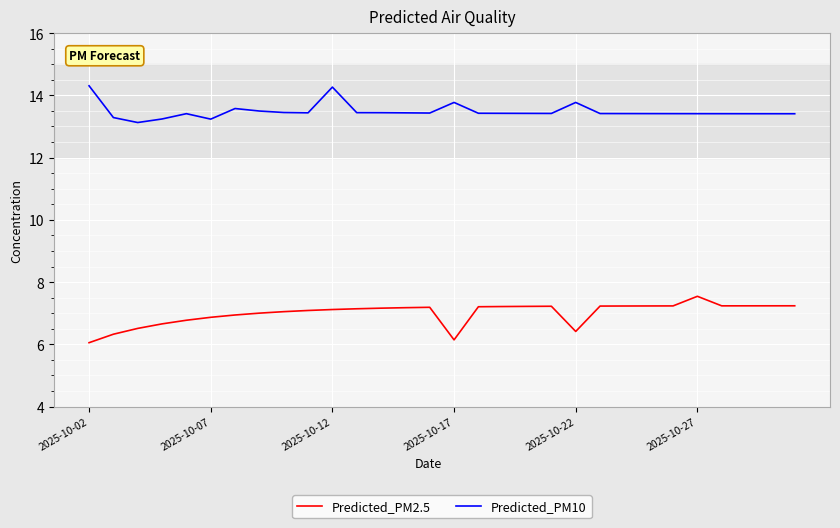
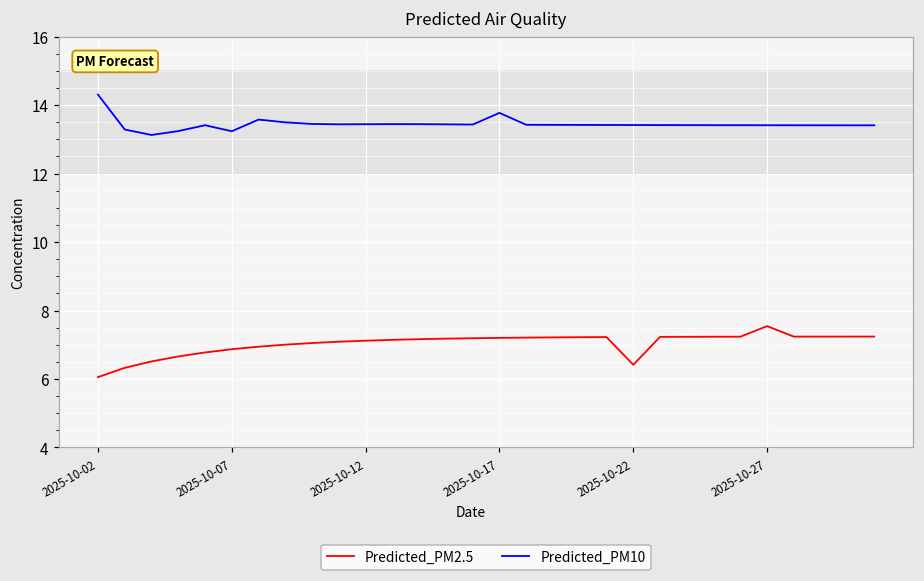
  {
    "Predicted_PM2.5": {
      "2025-10-02": 6.1,
      "2025-10-07": 6.9,
      "2025-10-12": 7.1,
-     "2025-10-17": 6.1,
+     "2025-10-17": 7.2,
      "2025-10-22": 6.4,
      "2025-10-27": 7.5
    },
    "Predicted_PM10": {
      "2025-10-02": 14.3,
      "2025-10-07": 13.2,
-     "2025-10-12": 14.3,
+     "2025-10-12": 13.4,
      "2025-10-17": 13.8,
-     "2025-10-22": 13.8,
+     "2025-10-22": 13.4,
      "2025-10-27": 13.4
    }
  }
